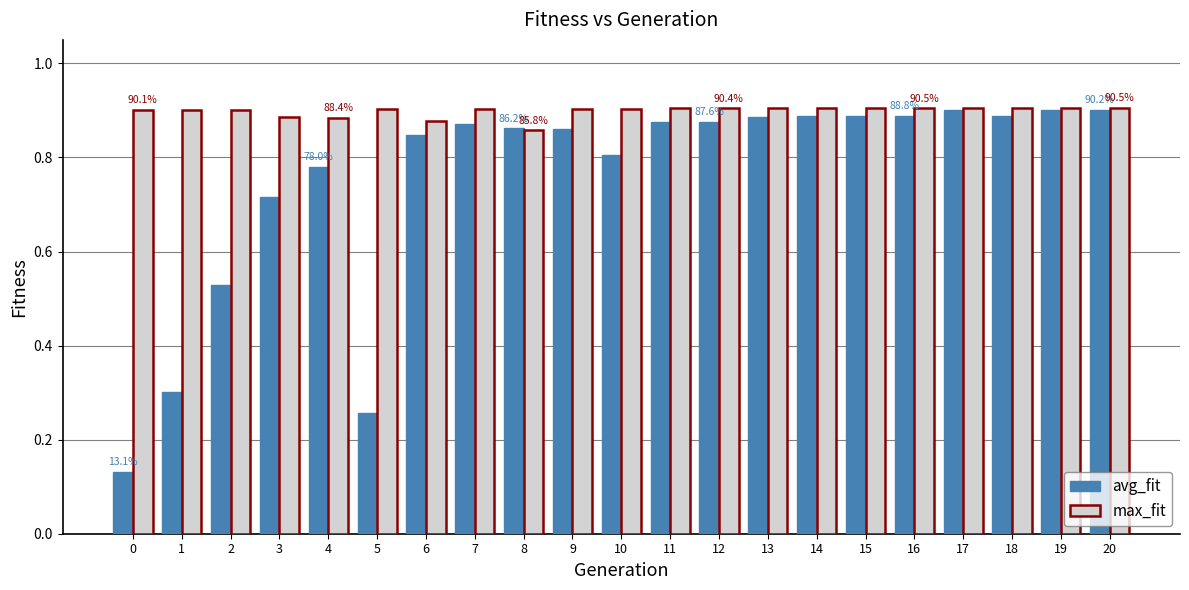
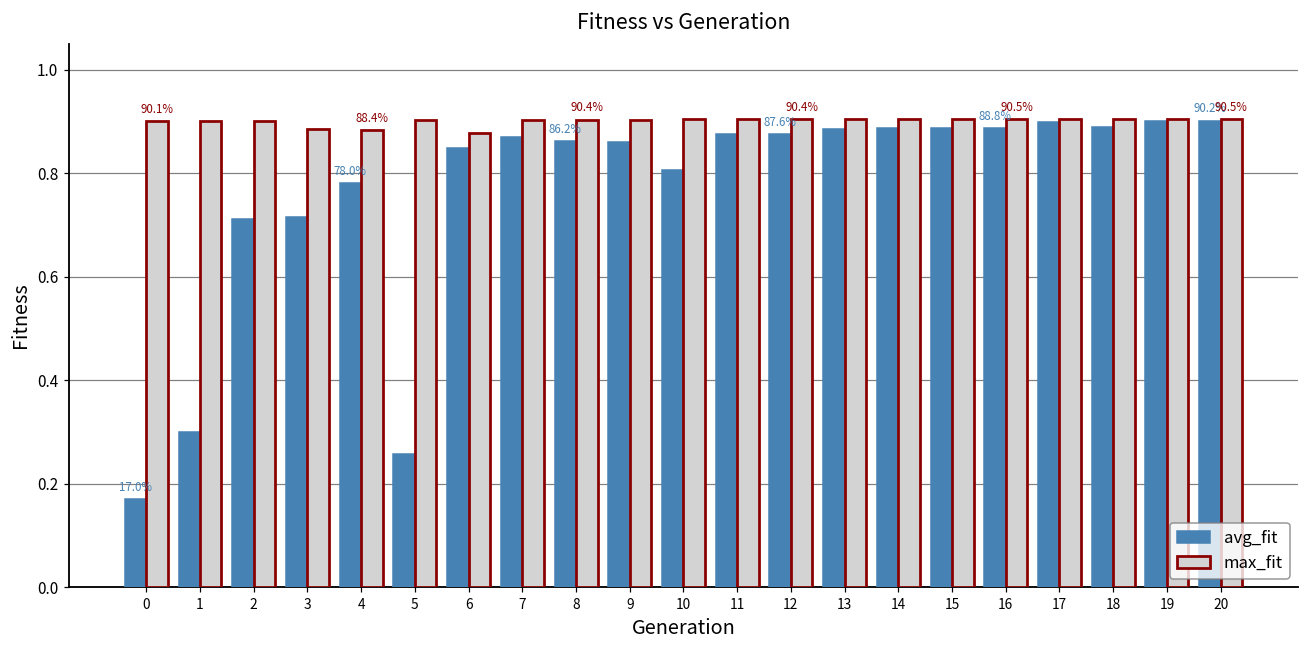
  {
    "avg_fit": {
-     "0": "13.1%",
-     "2": "0.53",
+     "0": "17.0%",
+     "2": "0.71",
      "4": "78.0%",
      "12": "87.6%",
      "16": "88.8%"
    },
    "max_fit": {
      "0": "90.1%",
      "4": "88.4%",
-     "8": "85.8%",
+     "8": "90.4%",
      "12": "90.4%",
      "16": "90.5%"
    }
  }
